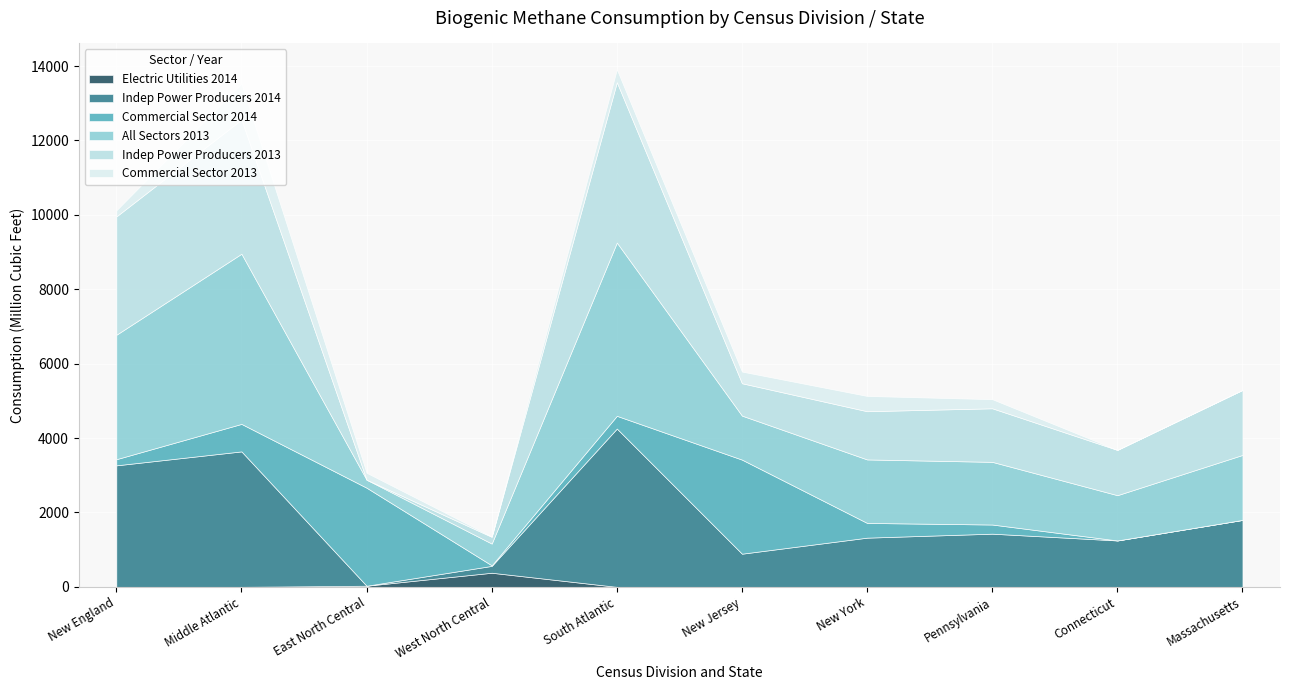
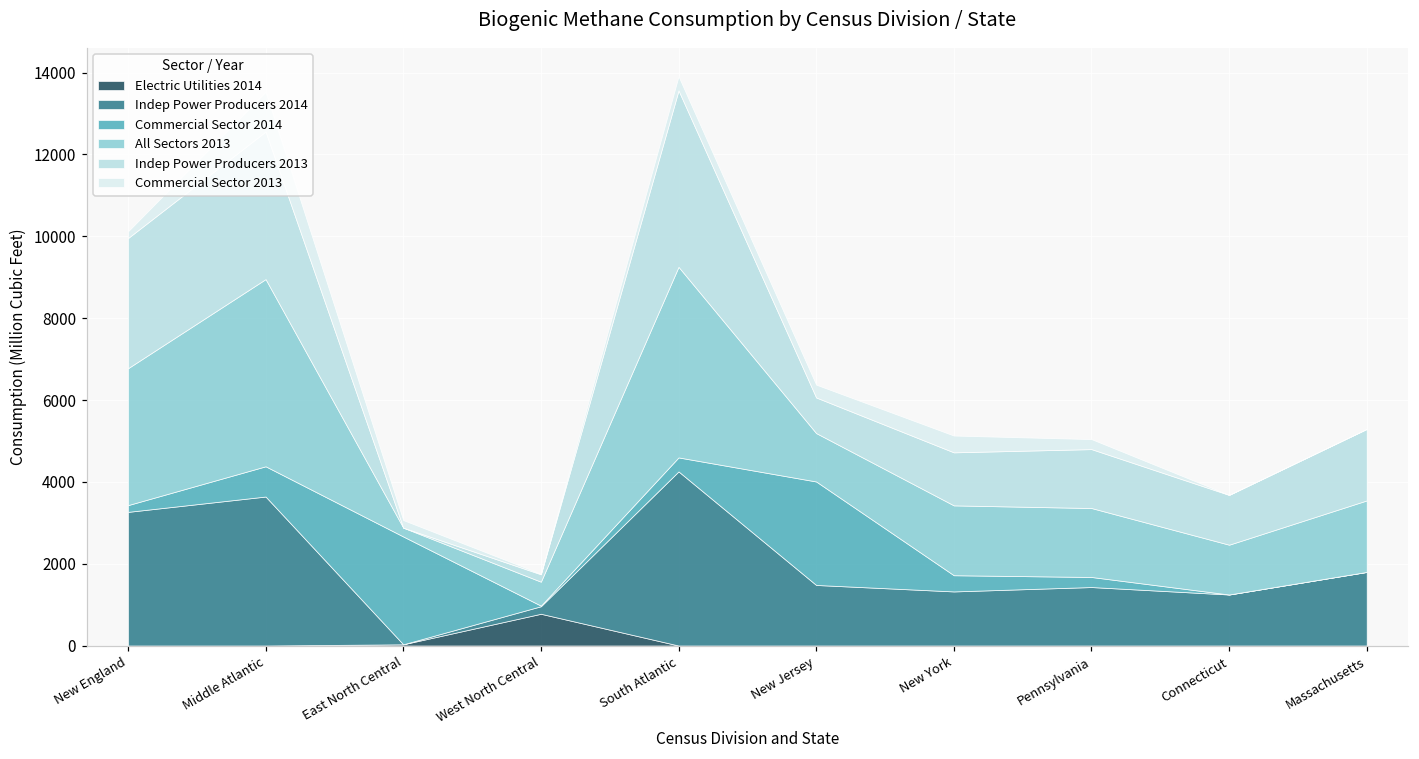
  {
    "Electric Utilities 2014": {
      "New England": 0,
      "Middle Atlantic": 0,
-     "West North Central": 400,
+     "West North Central": 800,
      "South Atlantic": 0,
      "New Jersey": 0,
      "New York": 0,
      "Pennsylvania": 0,
      "Connecticut": 0,
      "Massachusetts": 0
    },
    "Indep Power Producers 2014": {
      "New England": 3300,
      "Middle Atlantic": 3600,
      "South Atlantic": 4300,
-     "New Jersey": 900,
+     "New Jersey": 1500,
      "New York": 1300,
      "Pennsylvania": 1400
    },
    "Commercial Sector 2014": {
      "New England": 200,
      "Middle Atlantic": 700,
      "East North Central": 2600,
      "South Atlantic": 300,
      "New Jersey": 2500,
      "New York": 400,
      "Pennsylvania": 200
    }
  }
